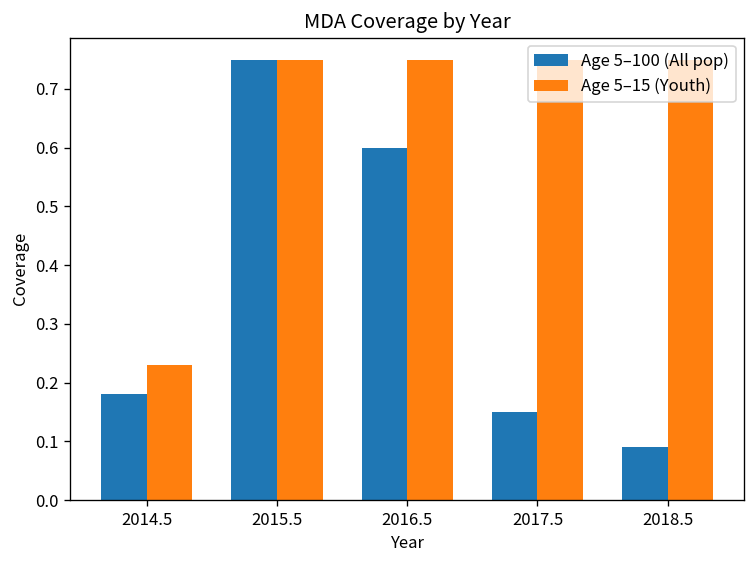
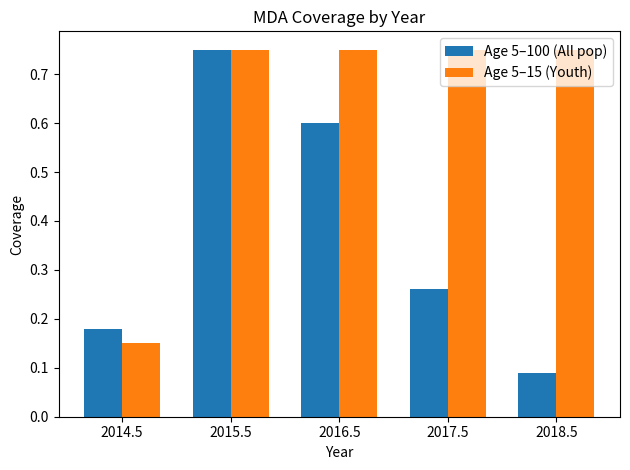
  {
    "Age 5–100 (All pop)": {
      "2014.5": 0.18,
      "2015.5": 0.75,
      "2016.5": 0.60,
-     "2017.5": 0.15,
+     "2017.5": 0.26,
      "2018.5": 0.09
    },
    "Age 5–15 (Youth)": {
-     "2014.5": 0.23,
+     "2014.5": 0.15,
      "2015.5": 0.75,
      "2016.5": 0.75
    }
  }
